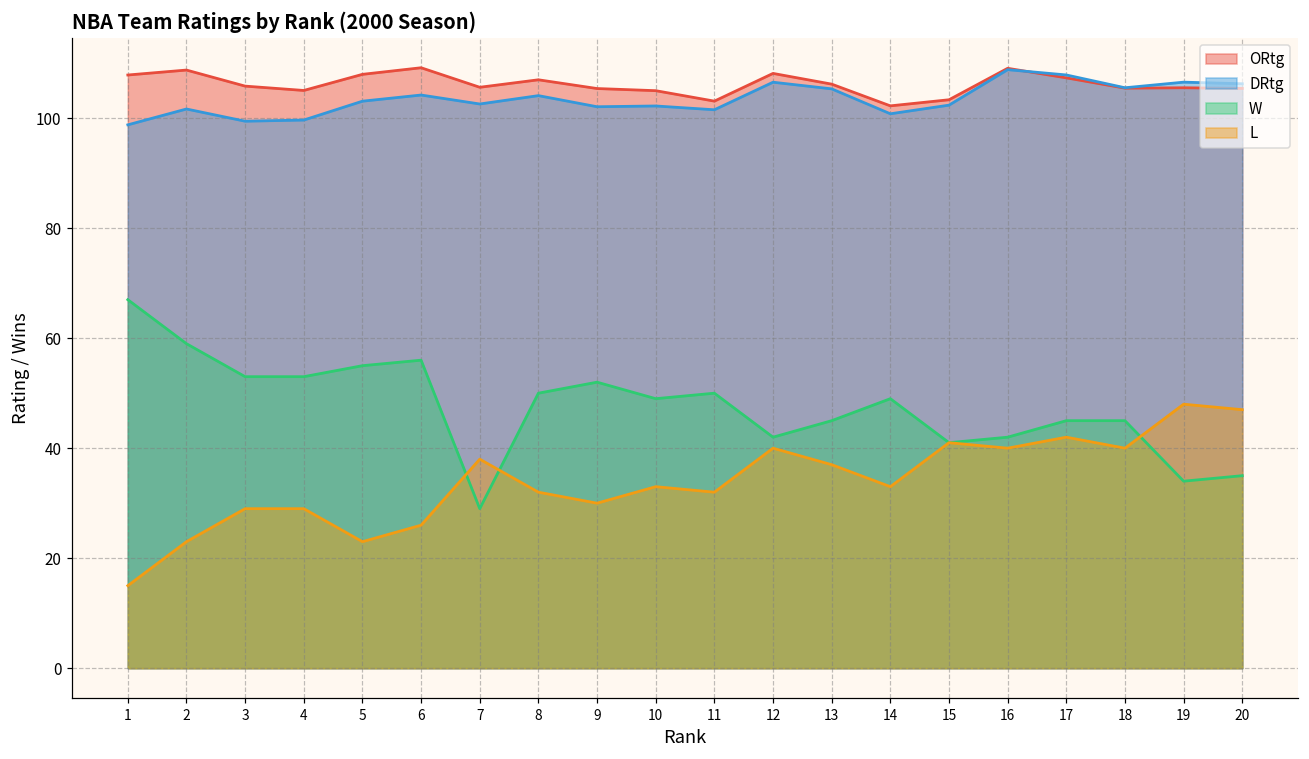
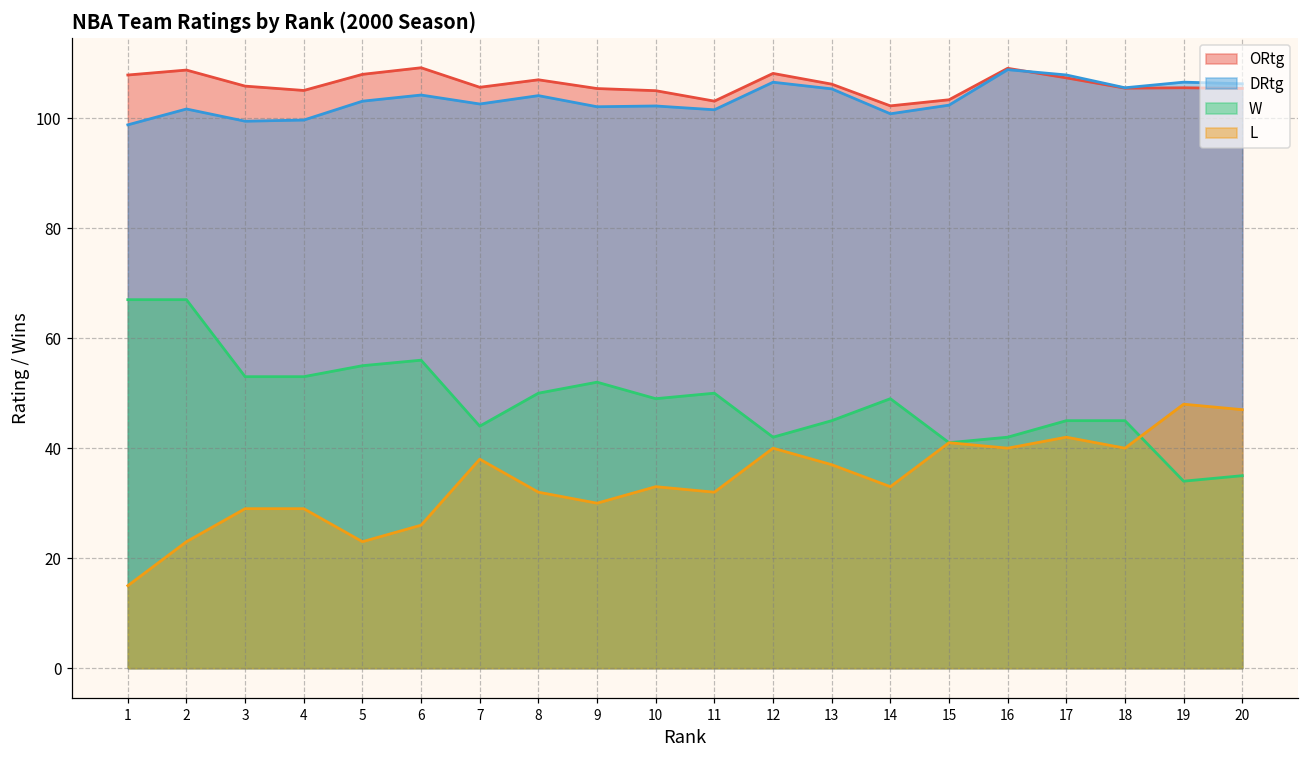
  {
    "ORtg": {
      "1": 108,
      "2": 109,
      "3": 106,
      "4": 105,
      "5": 108,
      "6": 109,
      "7": 106,
      "8": 107,
      "9": 105,
      "10": 105,
      "11": 103,
      "12": 108,
      "13": 106,
      "14": 102,
      "15": 103,
      "17": 107,
      "19": 106
    },
    "DRtg": {
      "1": 99,
      "2": 102,
      "3": 99,
      "4": 100,
      "5": 103,
      "6": 104,
      "7": 103,
      "8": 104,
      "9": 102,
      "10": 102,
      "11": 102,
      "12": 107,
      "13": 105,
      "14": 101,
      "15": 102,
      "17": 108,
      "19": 107
    },
    "W": {
      "1": 67,
-     "2": 59,
+     "2": 67,
      "3": 53,
      "4": 53,
      "5": 55,
      "6": 56,
-     "7": 29,
+     "7": 44,
      "8": 50,
      "9": 52,
      "10": 49,
      "11": 50,
      "12": 42,
      "13": 45,
      "14": 49,
      "16": 42,
      "17": 45,
      "18": 45,
      "19": 34,
      "20": 35
    },
    "L": {
      "1": 15,
      "2": 23,
      "3": 29,
      "4": 29,
      "5": 23,
      "6": 26,
      "7": 38,
      "8": 32,
      "9": 30,
      "10": 33,
      "11": 32,
      "12": 40,
      "13": 37,
      "14": 33,
      "16": 40,
      "17": 42,
      "18": 40,
      "19": 48,
      "20": 47
    }
  }
